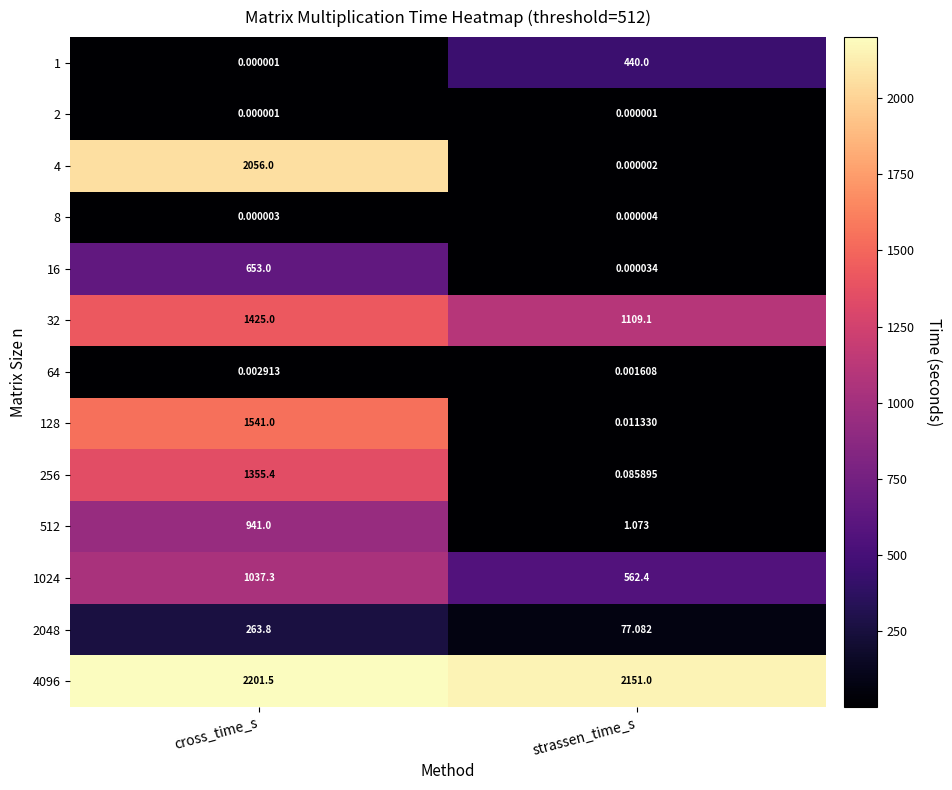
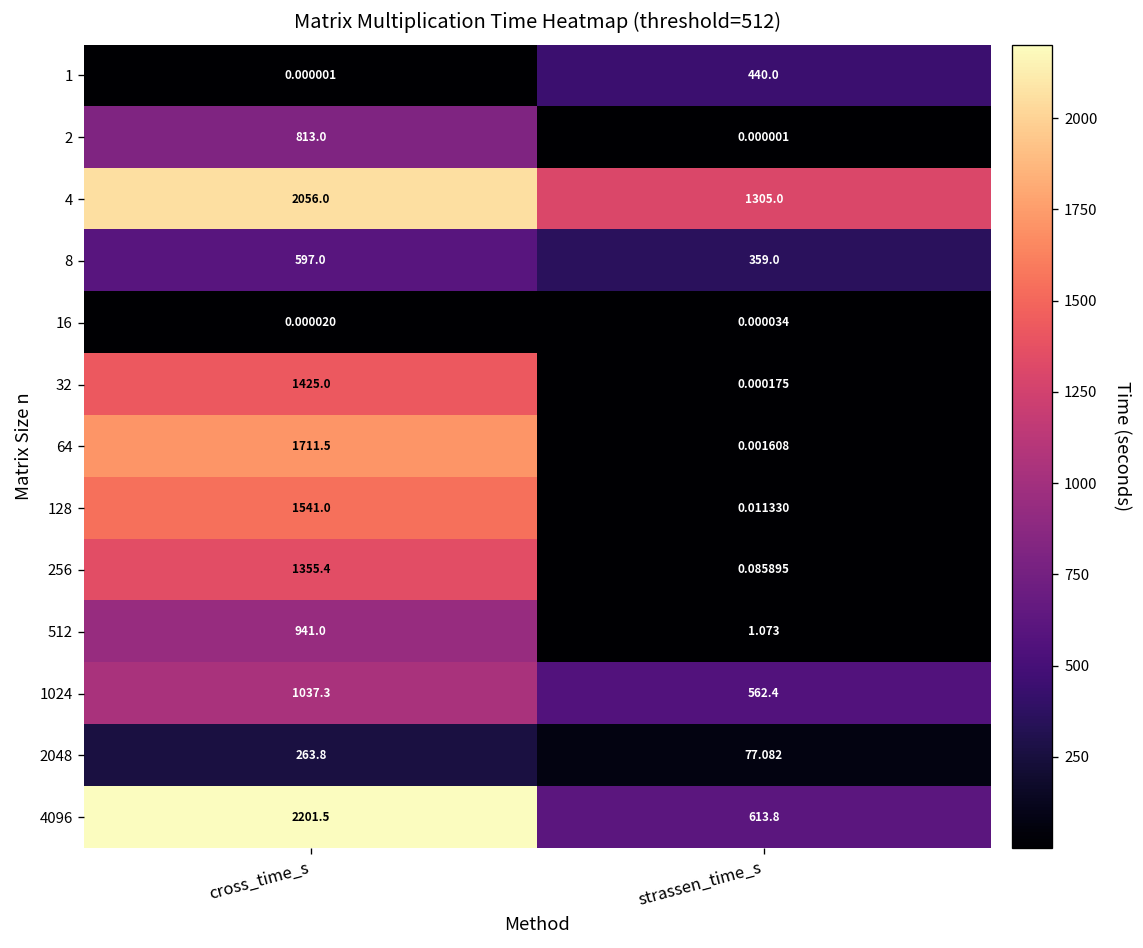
  {
    "1": {
      "cross_time_s": 0.000001,
      "strassen_time_s": 440.0
    },
    "2": {
-     "cross_time_s": 0.000001,
+     "cross_time_s": 813.0,
      "strassen_time_s": 0.000001
    },
    "4": {
      "cross_time_s": 2056.0,
-     "strassen_time_s": 0.000002
+     "strassen_time_s": 1305.0
    },
    "8": {
-     "cross_time_s": 0.000003,
-     "strassen_time_s": 0.000004
+     "cross_time_s": 597.0,
+     "strassen_time_s": 359.0
    },
    "16": {
-     "cross_time_s": 653.0,
+     "cross_time_s": 0.000020,
      "strassen_time_s": 0.000034
    },
    "32": {
      "cross_time_s": 1425.0,
-     "strassen_time_s": 1109.1
+     "strassen_time_s": 0.000175
    },
    "64": {
-     "cross_time_s": 0.002913,
+     "cross_time_s": 1711.5,
      "strassen_time_s": 0.001608
    },
    "128": {
      "cross_time_s": 1541.0,
      "strassen_time_s": 0.011330
    },
    "256": {
      "cross_time_s": 1355.4,
      "strassen_time_s": 0.085895
    },
    "512": {
      "cross_time_s": 941.0,
      "strassen_time_s": 1.073
    },
    "1024": {
      "cross_time_s": 1037.3,
      "strassen_time_s": 562.4
    },
    "2048": {
      "cross_time_s": 263.8,
      "strassen_time_s": 77.082
    },
    "4096": {
      "cross_time_s": 2201.5,
-     "strassen_time_s": 2151.0
+     "strassen_time_s": 613.8
    }
  }
